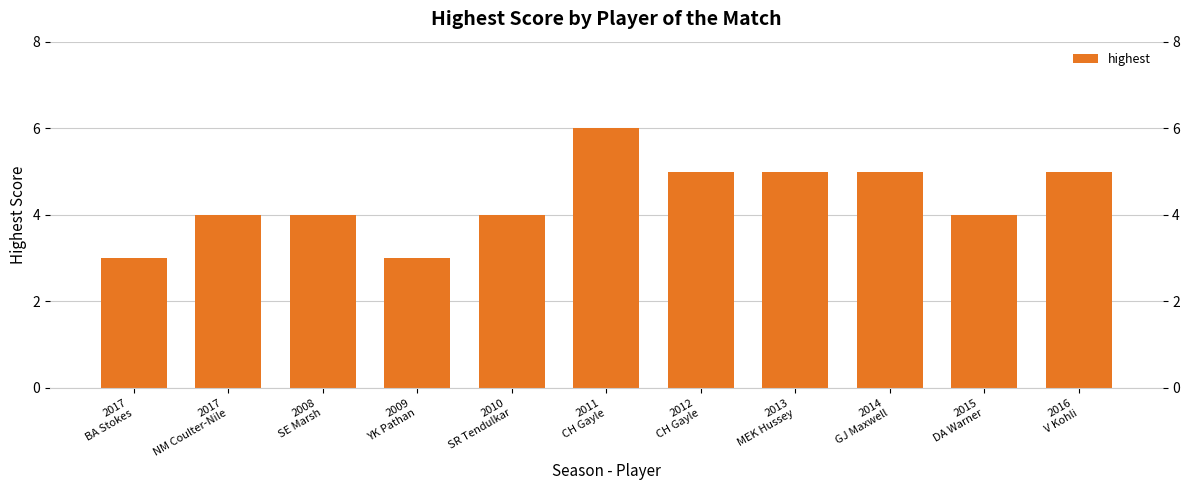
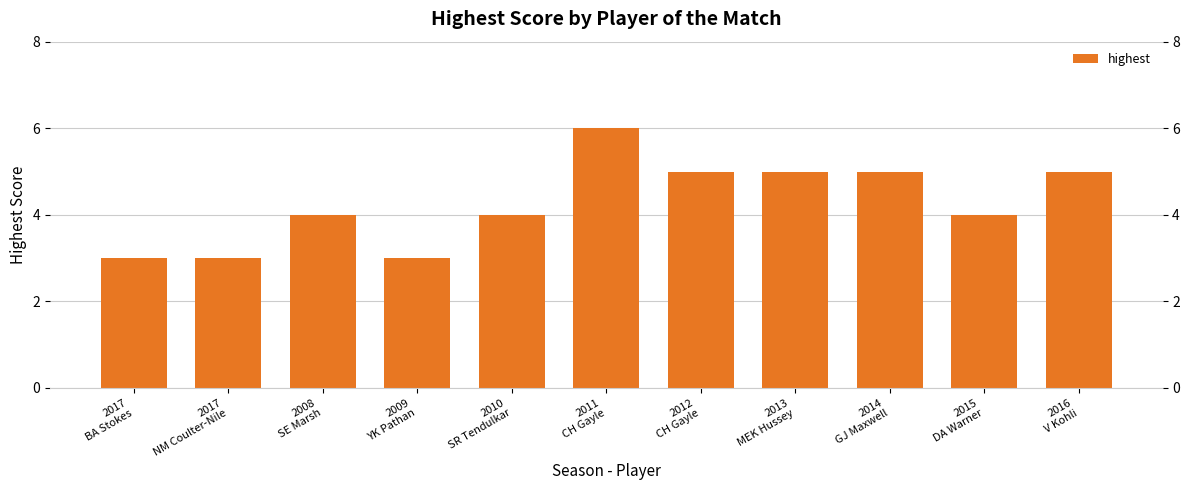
  {
    "2017 BA Stokes": 3,
-   "2017 NM Coulter-Nile": 4,
+   "2017 NM Coulter-Nile": 3,
    "2008 SE Marsh": 4,
    "2009 YK Pathan": 3,
    "2010 SR Tendulkar": 4,
    "2011 CH Gayle": 6,
    "2012 CH Gayle": 5,
    "2013 MEK Hussey": 5,
    "2014 GJ Maxwell": 5,
    "2015 DA Warner": 4,
    "2016 V Kohli": 5
  }
